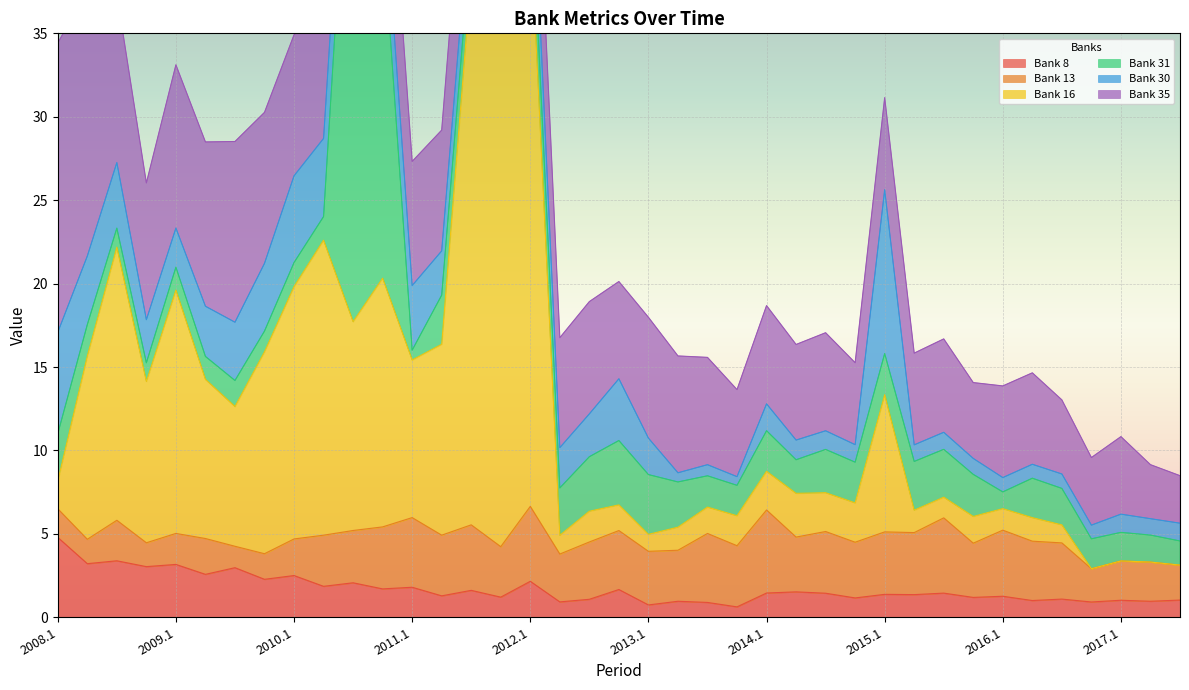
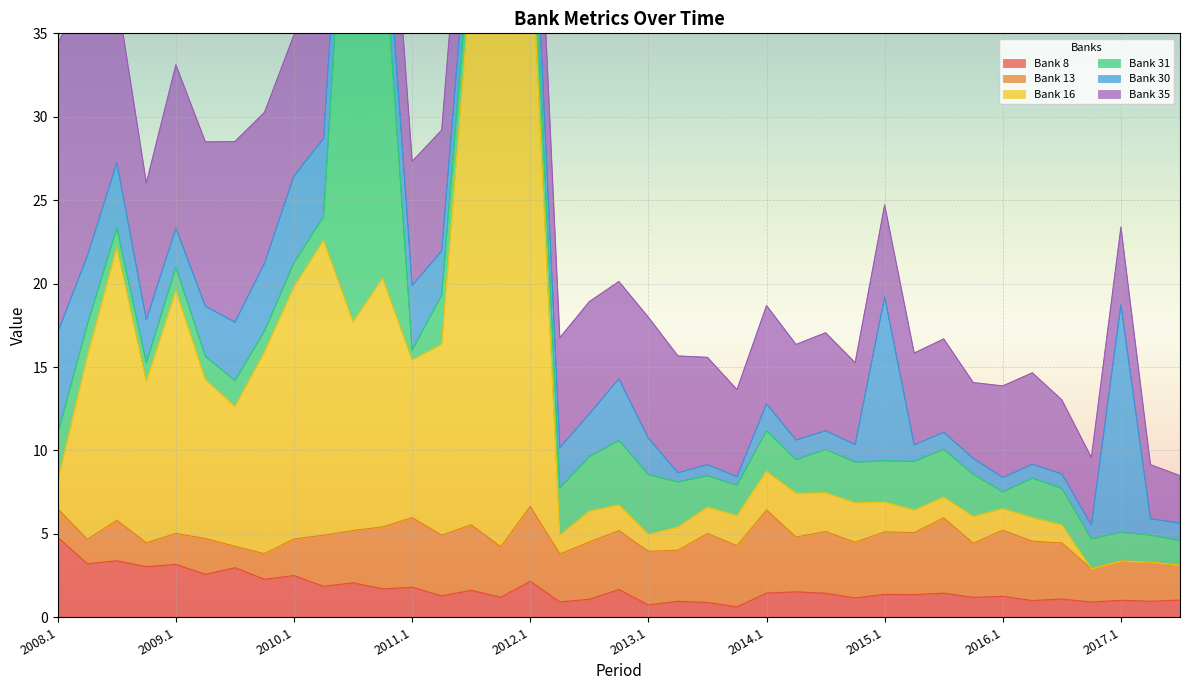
  {
    "Bank 16": {
      "2008.1": 1.7,
      "2009.1": 14.6,
      "2010.1": 15.1,
      "2011.1": 9.4,
      "2013.1": 1.0,
      "2014.1": 2.3,
-     "2015.1": 8.2,
+     "2015.1": 1.8,
      "2016.1": 1.3
    },
    "Bank 31": {
      "2008.1": 2.8,
      "2009.1": 1.4,
      "2010.1": 1.4,
      "2011.1": 0.6,
      "2013.1": 3.6,
      "2014.1": 2.4,
      "2015.1": 2.5,
      "2016.1": 1.0,
      "2017.1": 1.7
    },
    "Bank 30": {
      "2008.1": 6.1,
      "2009.1": 2.3,
      "2010.1": 5.2,
      "2011.1": 3.9,
      "2013.1": 2.2,
      "2014.1": 1.6,
      "2015.1": 9.8,
      "2016.1": 0.9,
-     "2017.1": 1.1
+     "2017.1": 13.6
    },
    "Bank 35": {
      "2008.1": 17.3,
      "2009.1": 9.8,
      "2010.1": 8.5,
      "2011.1": 7.4,
      "2013.1": 7.2,
      "2014.1": 5.9,
      "2015.1": 5.5,
      "2016.1": 5.5,
      "2017.1": 4.6
    }
  }
